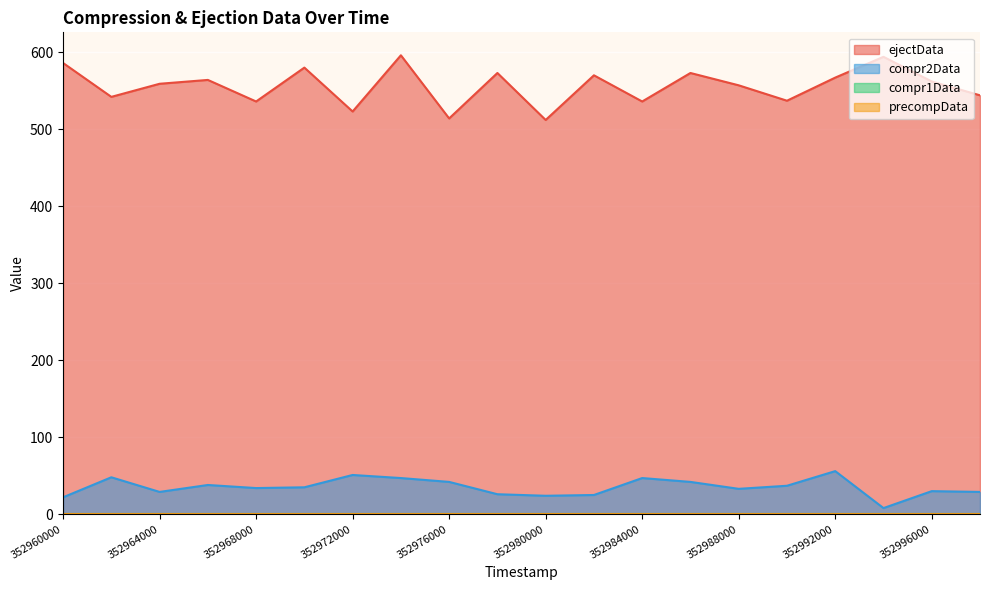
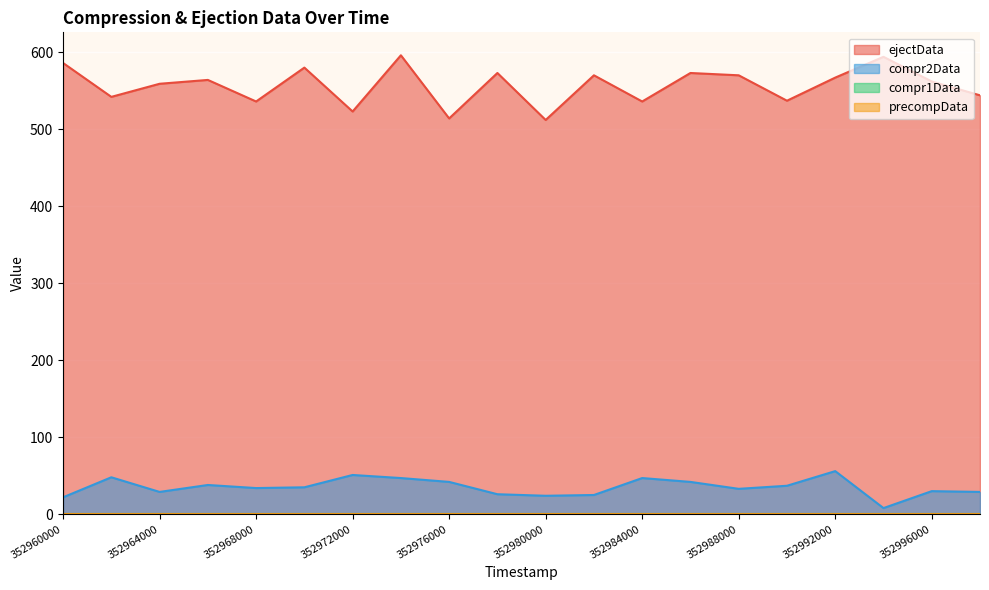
  {
    "ejectData": {
      "352960000": 590,
      "352964000": 560,
      "352968000": 540,
      "352972000": 520,
      "352976000": 510,
      "352980000": 510,
      "352984000": 540,
-     "352988000": 560,
+     "352988000": 570,
      "352992000": 570
    },
    "compr2Data": {
      "352960000": 20,
      "352964000": 30,
      "352968000": 30,
      "352972000": 50,
      "352976000": 40,
      "352980000": 20,
      "352984000": 50,
      "352988000": 30,
      "352992000": 60,
      "352996000": 30
    },
    "precompData": {
      "352960000": 0,
      "352964000": 0,
      "352968000": 0,
      "352972000": 0,
      "352976000": 0,
      "352980000": 0,
      "352984000": 0,
      "352988000": 0,
      "352992000": 0,
      "352996000": 0
    }
  }
